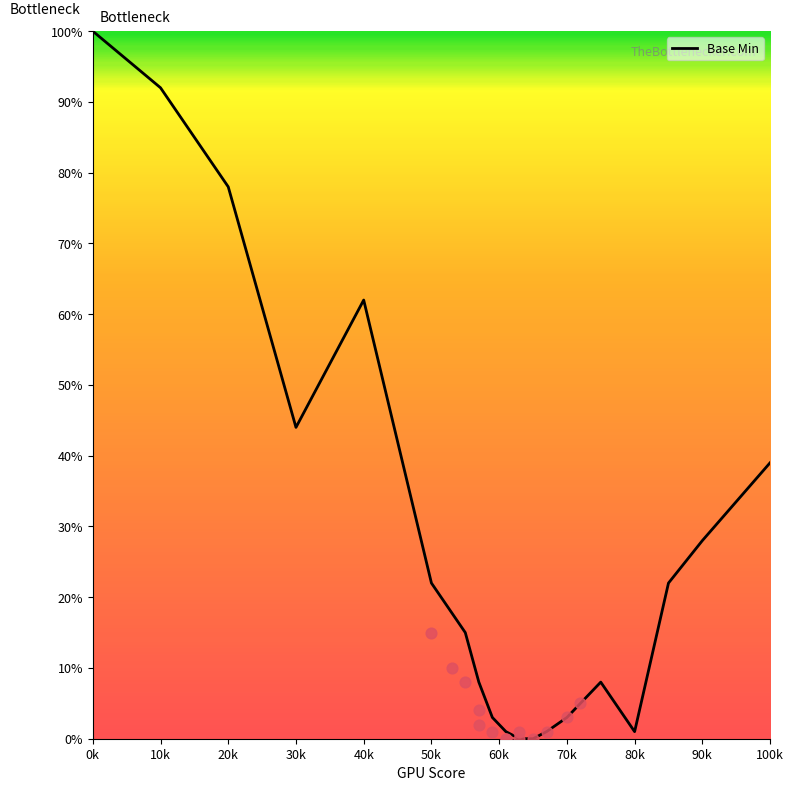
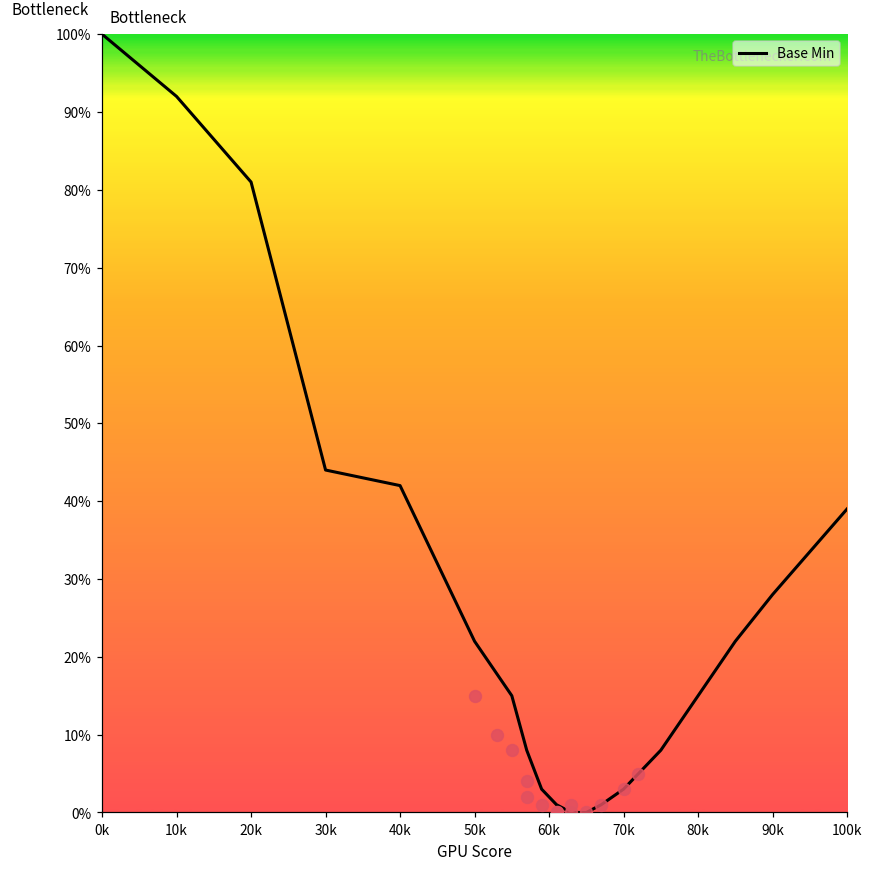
  {
    "Base Min": {
      "0k": "100%",
      "10k": "92%",
-     "20k": "78%",
+     "20k": "81%",
      "30k": "44%",
-     "40k": "62%",
+     "40k": "42%",
      "50k": "22%",
-     "80k": "1%",
+     "80k": "15%",
      "90k": "28%",
      "100k": "39%"
    }
  }
